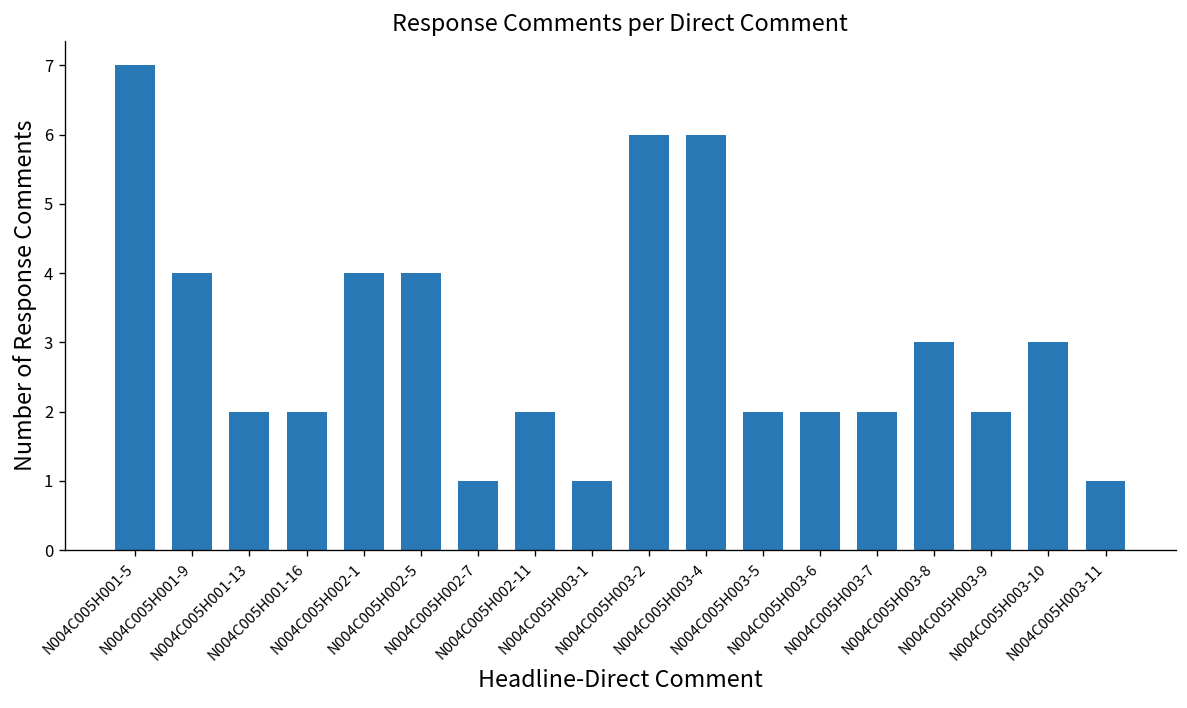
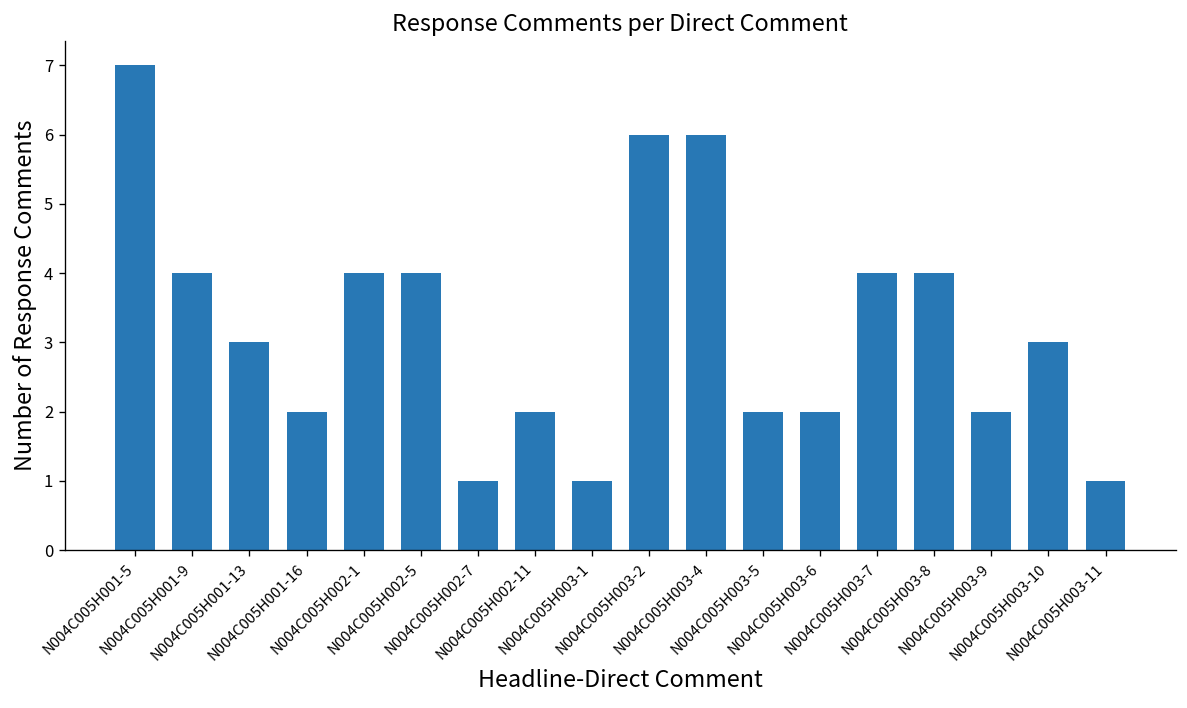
  {
    "N004C005H001-5": 7,
    "N004C005H001-9": 4,
-   "N004C005H001-13": 2,
+   "N004C005H001-13": 3,
    "N004C005H001-16": 2,
    "N004C005H002-1": 4,
    "N004C005H002-5": 4,
    "N004C005H002-7": 1,
    "N004C005H002-11": 2,
    "N004C005H003-1": 1,
    "N004C005H003-2": 6,
    "N004C005H003-4": 6,
    "N004C005H003-5": 2,
    "N004C005H003-6": 2,
-   "N004C005H003-7": 2,
-   "N004C005H003-8": 3,
+   "N004C005H003-7": 4,
+   "N004C005H003-8": 4,
    "N004C005H003-9": 2,
    "N004C005H003-10": 3,
    "N004C005H003-11": 1
  }
